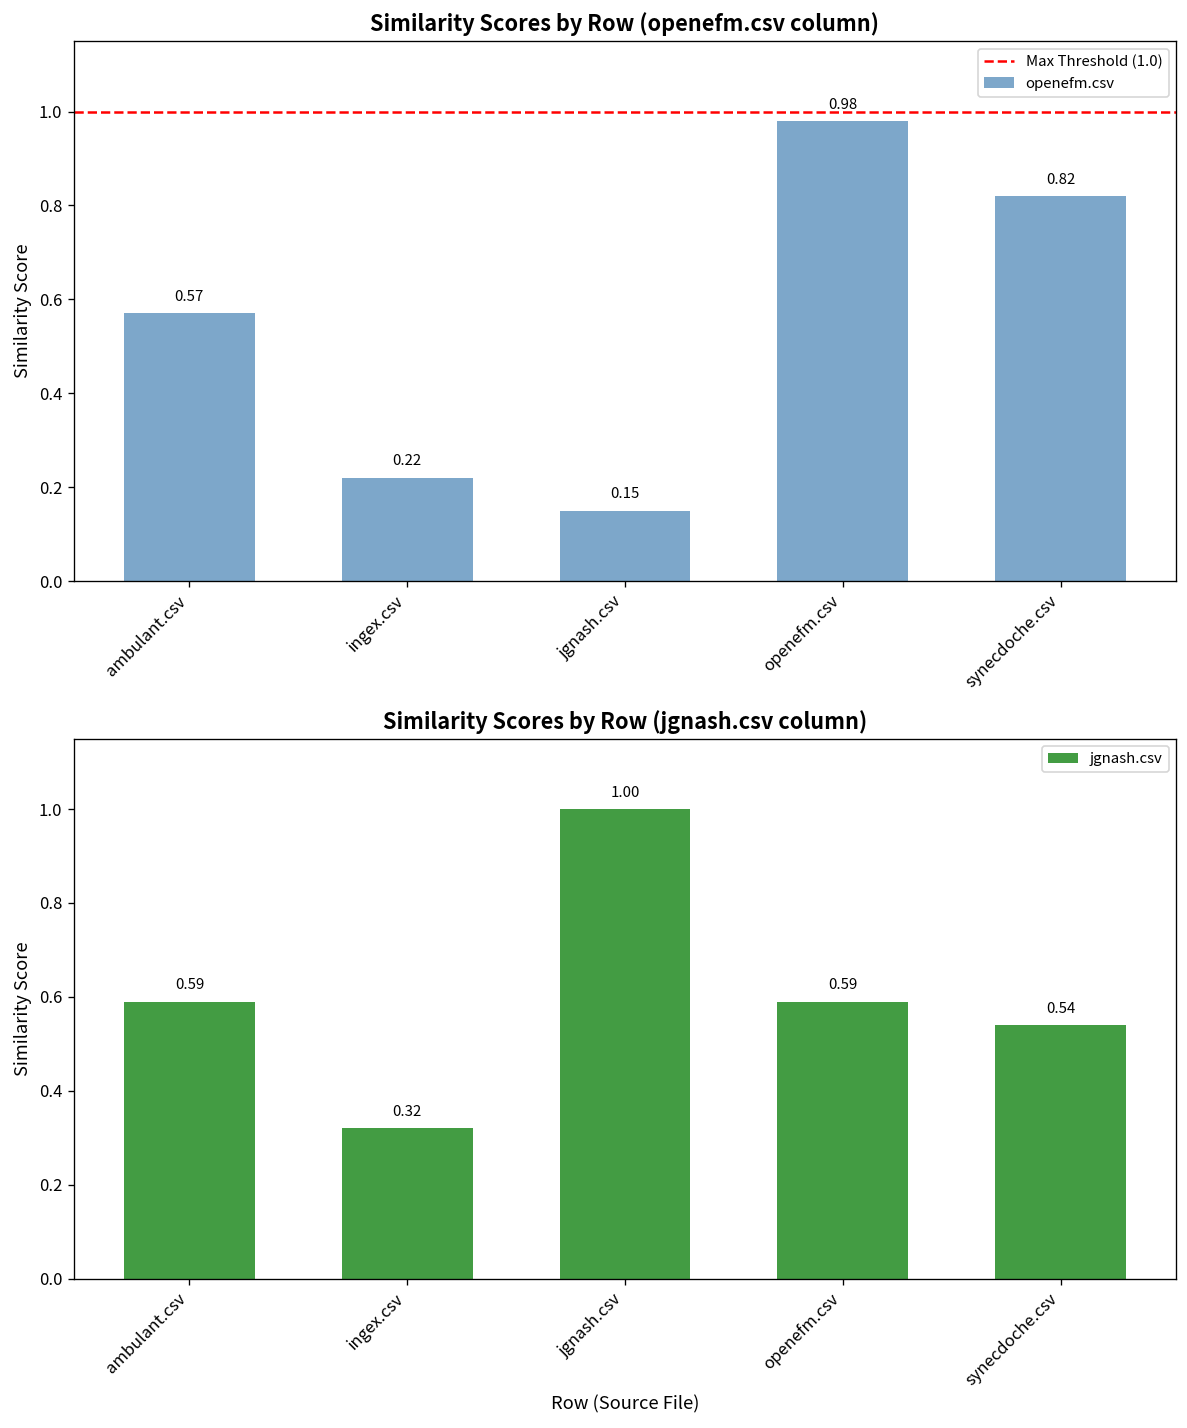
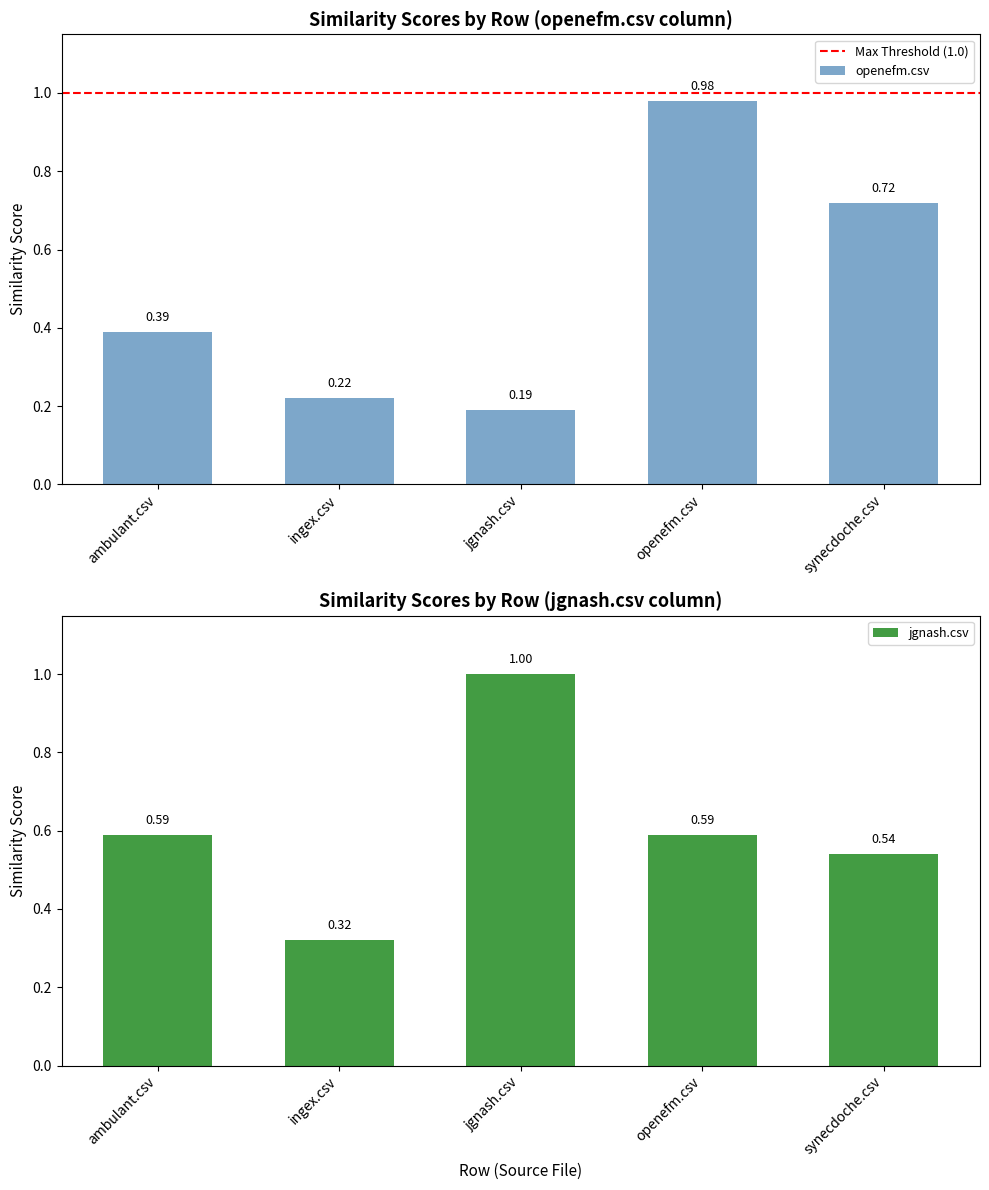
  {
    "Similarity Scores by Row (openefm.csv column)": {
-     "ambulant.csv": 0.57,
+     "ambulant.csv": 0.39,
      "ingex.csv": 0.22,
-     "jgnash.csv": 0.15,
+     "jgnash.csv": 0.19,
      "openefm.csv": 0.98,
-     "synecdoche.csv": 0.82
+     "synecdoche.csv": 0.72
    },
    "Similarity Scores by Row (jgnash.csv column)": {
      "ambulant.csv": 0.59,
      "ingex.csv": 0.32,
      "jgnash.csv": 1.00,
      "openefm.csv": 0.59,
      "synecdoche.csv": 0.54
    }
  }
